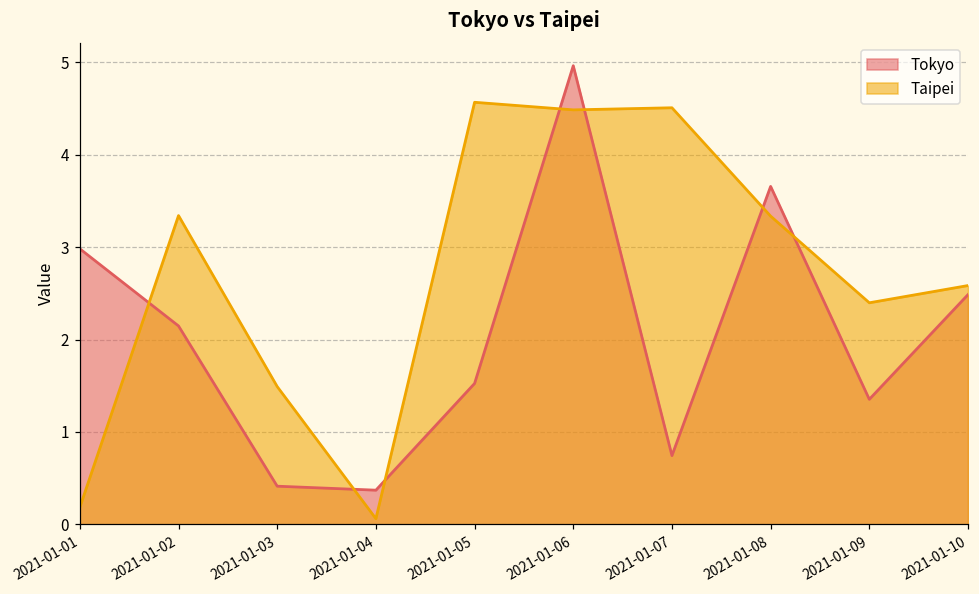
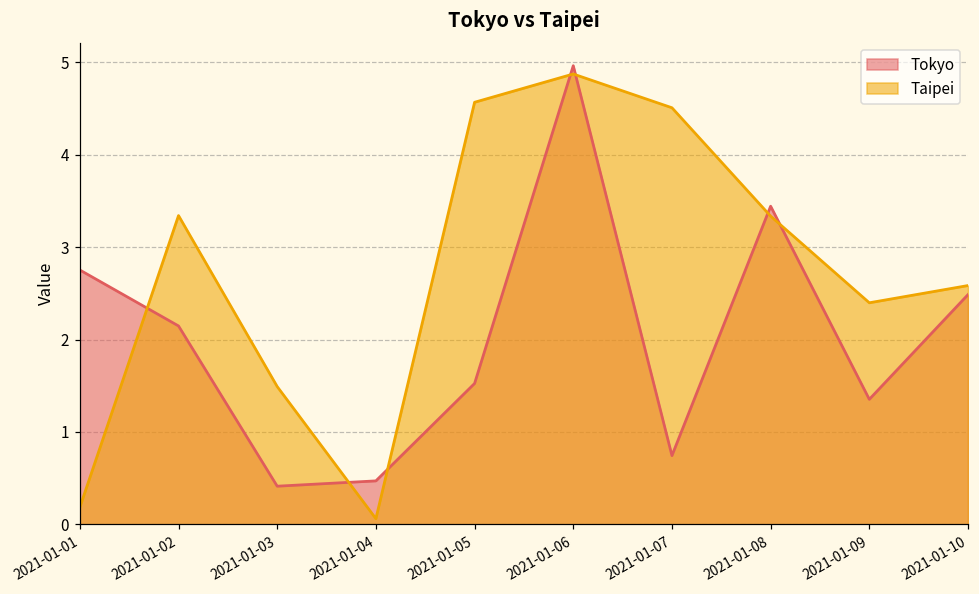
  {
    "Tokyo": {
-     "2021-01-01": 3.0,
+     "2021-01-01": 2.8,
      "2021-01-02": 2.1,
      "2021-01-03": 0.4,
-     "2021-01-04": 0.4,
+     "2021-01-04": 0.5,
      "2021-01-05": 1.5,
      "2021-01-06": 5.0,
      "2021-01-07": 0.7,
-     "2021-01-08": 3.7,
+     "2021-01-08": 3.4,
      "2021-01-09": 1.4,
      "2021-01-10": 2.5
    },
    "Taipei": {
      "2021-01-01": 0.2,
      "2021-01-02": 3.3,
      "2021-01-03": 1.5,
      "2021-01-04": 0.1,
      "2021-01-05": 4.6,
-     "2021-01-06": 4.5,
+     "2021-01-06": 4.9,
      "2021-01-07": 4.5,
      "2021-01-08": 3.3,
      "2021-01-09": 2.4,
      "2021-01-10": 2.6
    }
  }
